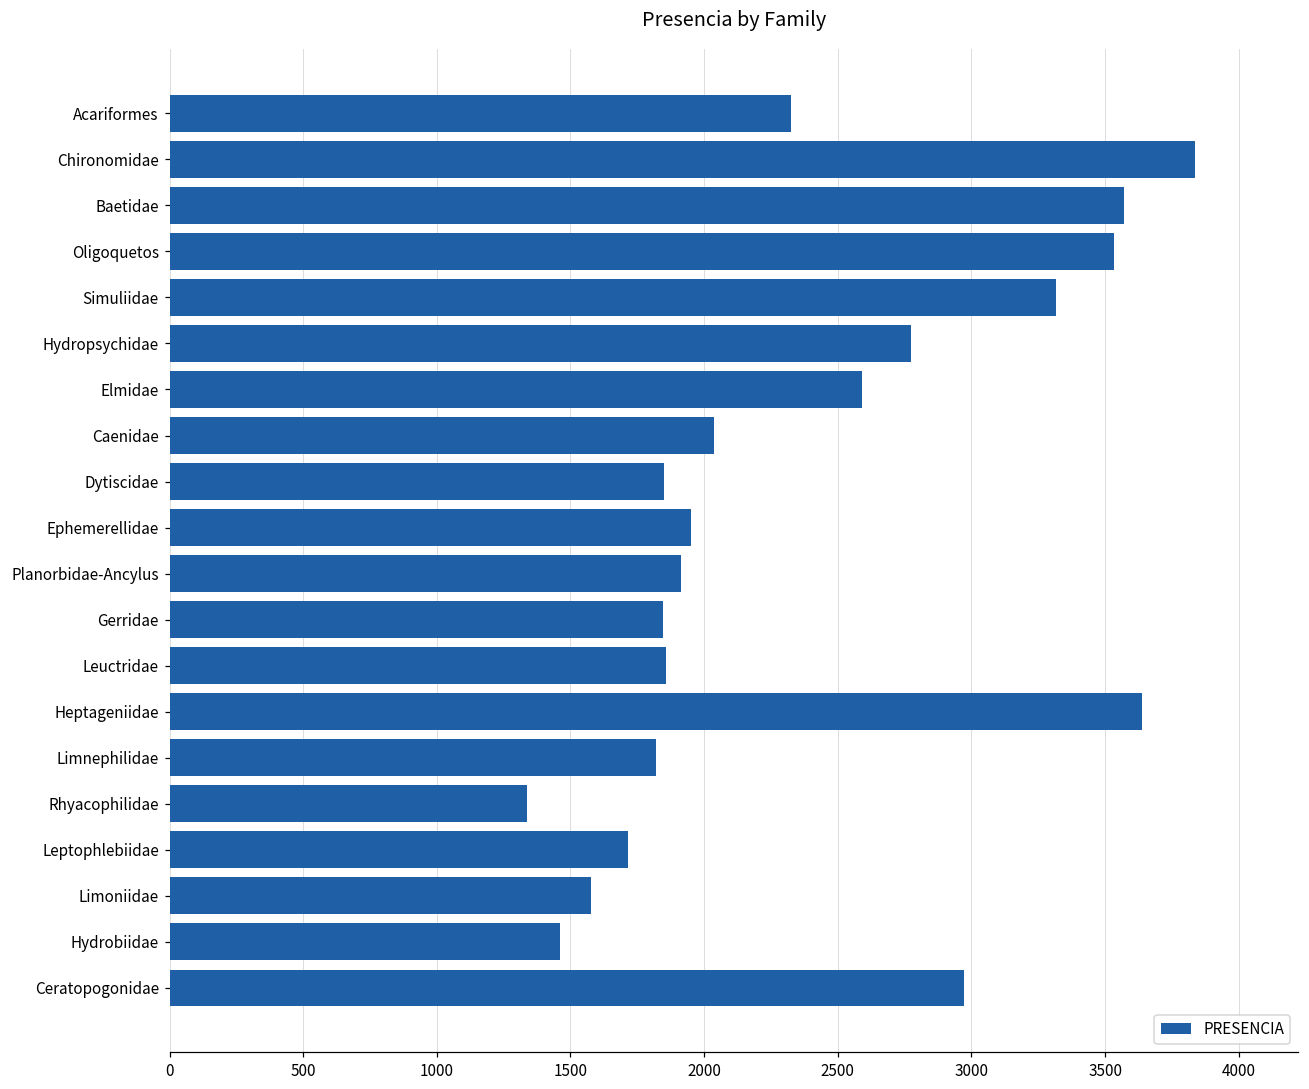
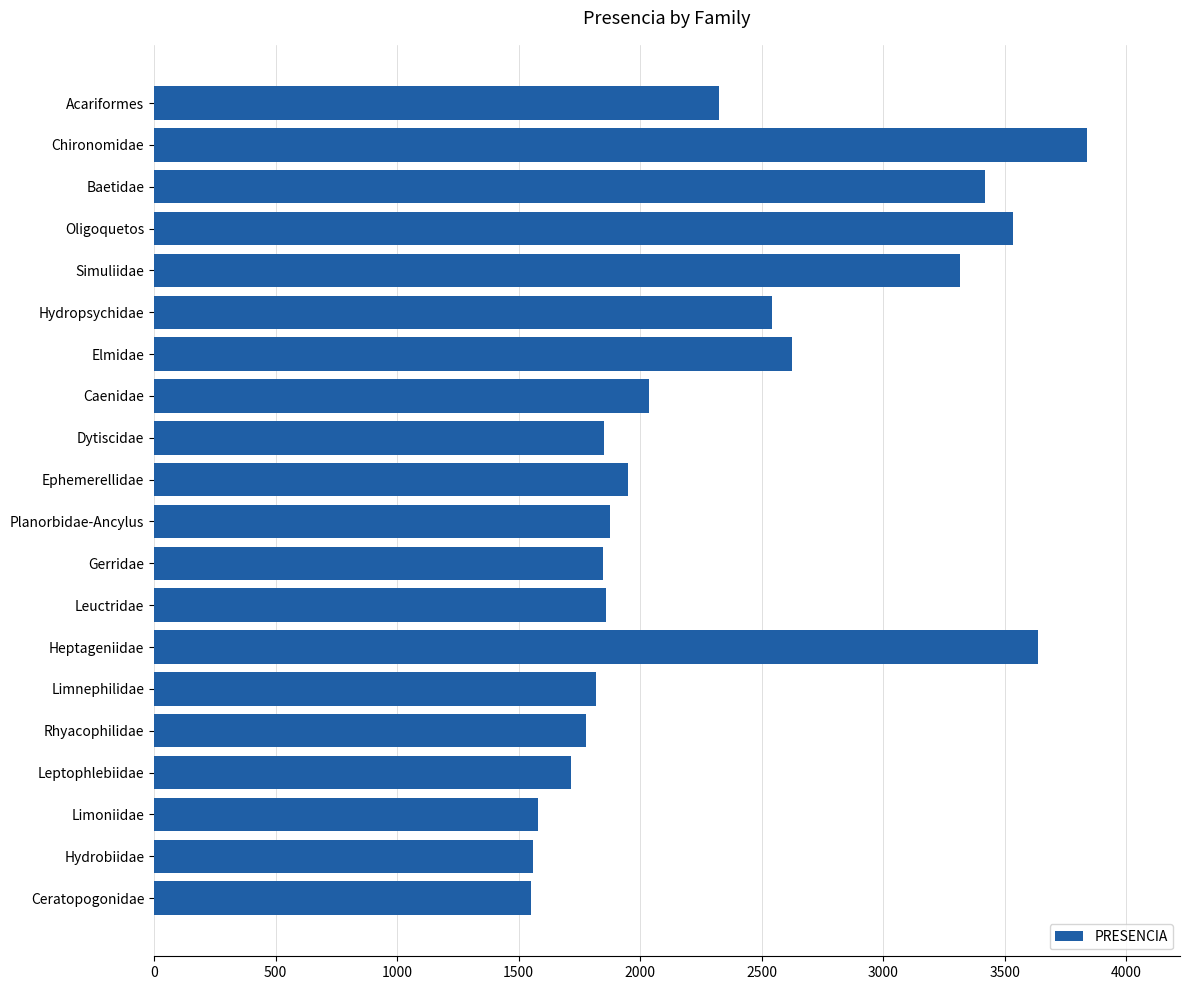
  {
    "Acariformes": 2330,
    "Chironomidae": 3840,
-   "Baetidae": 3570,
+   "Baetidae": 3420,
    "Oligoquetos": 3540,
    "Simuliidae": 3320,
-   "Hydropsychidae": 2780,
-   "Elmidae": 2590,
+   "Hydropsychidae": 2540,
+   "Elmidae": 2630,
    "Caenidae": 2040,
    "Dytiscidae": 1850,
    "Ephemerellidae": 1950,
-   "Planorbidae-Ancylus": 1910,
+   "Planorbidae-Ancylus": 1880,
    "Gerridae": 1850,
    "Leuctridae": 1860,
    "Heptageniidae": 3640,
    "Limnephilidae": 1820,
-   "Rhyacophilidae": 1340,
+   "Rhyacophilidae": 1780,
    "Leptophlebiidae": 1710,
    "Limoniidae": 1580,
-   "Hydrobiidae": 1460,
-   "Ceratopogonidae": 2970
+   "Hydrobiidae": 1560,
+   "Ceratopogonidae": 1550
  }
